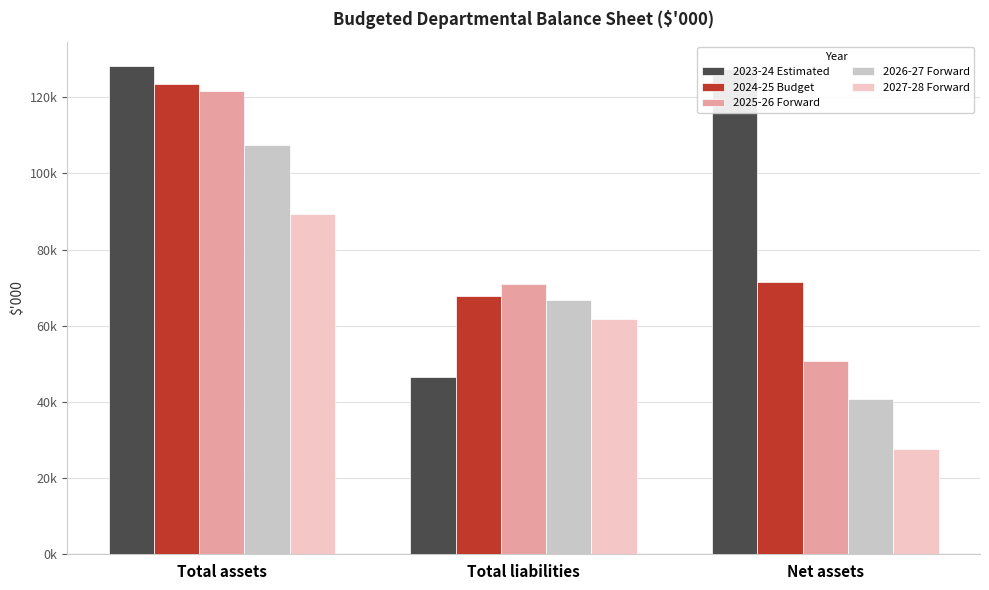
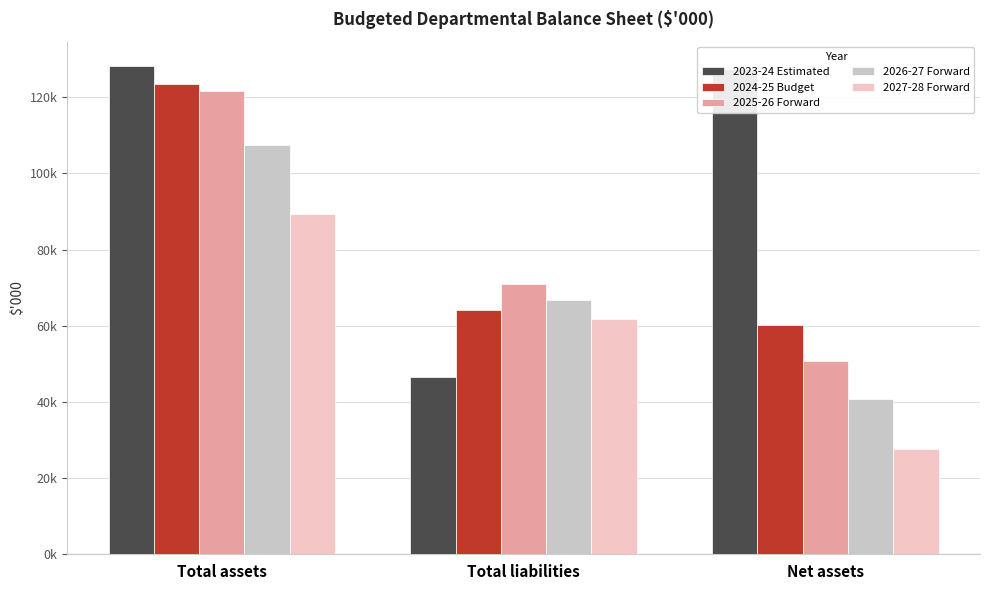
  {
    "2023-24 Estimated": {
      "Total assets": 128000,
      "Total liabilities": 47000
    },
    "2024-25 Budget": {
      "Total assets": 124000,
-     "Total liabilities": 68000,
-     "Net assets": 72000
+     "Total liabilities": 64000,
+     "Net assets": 60000
    }
  }
